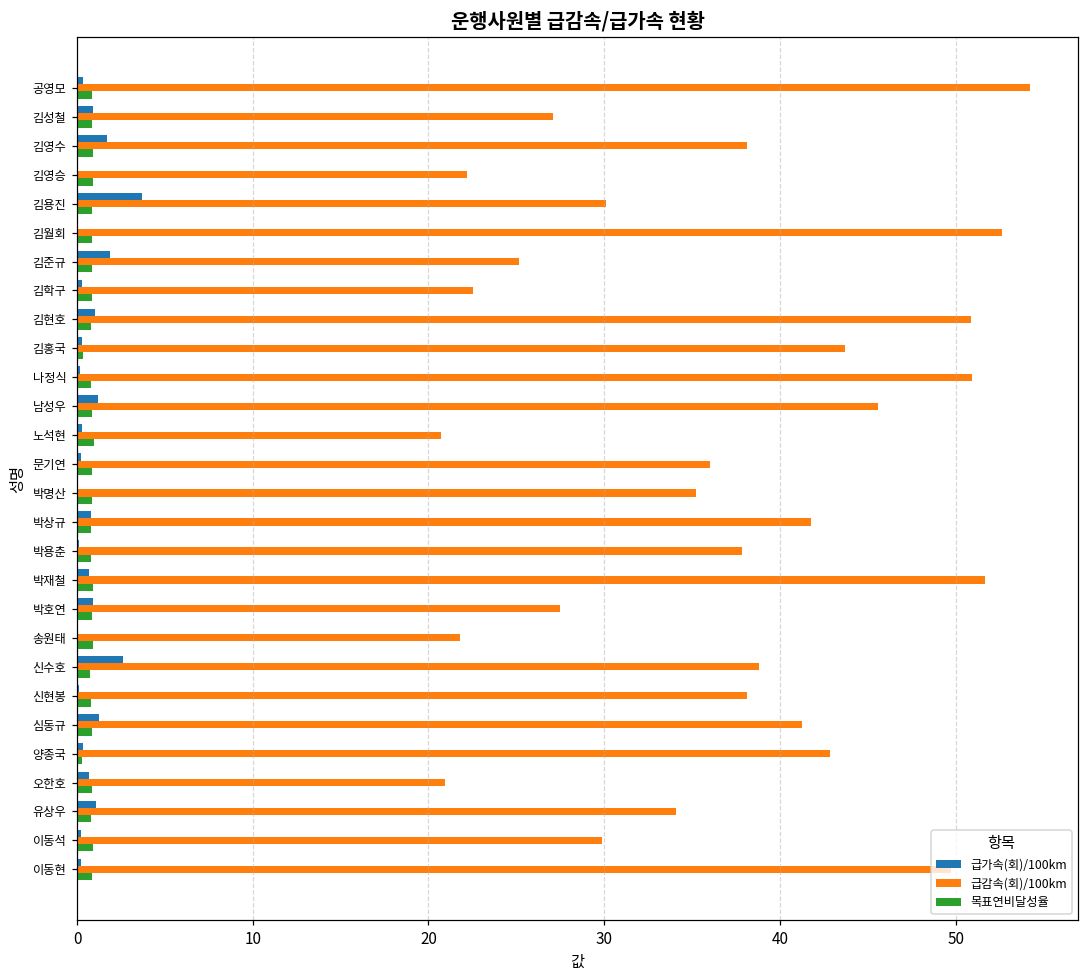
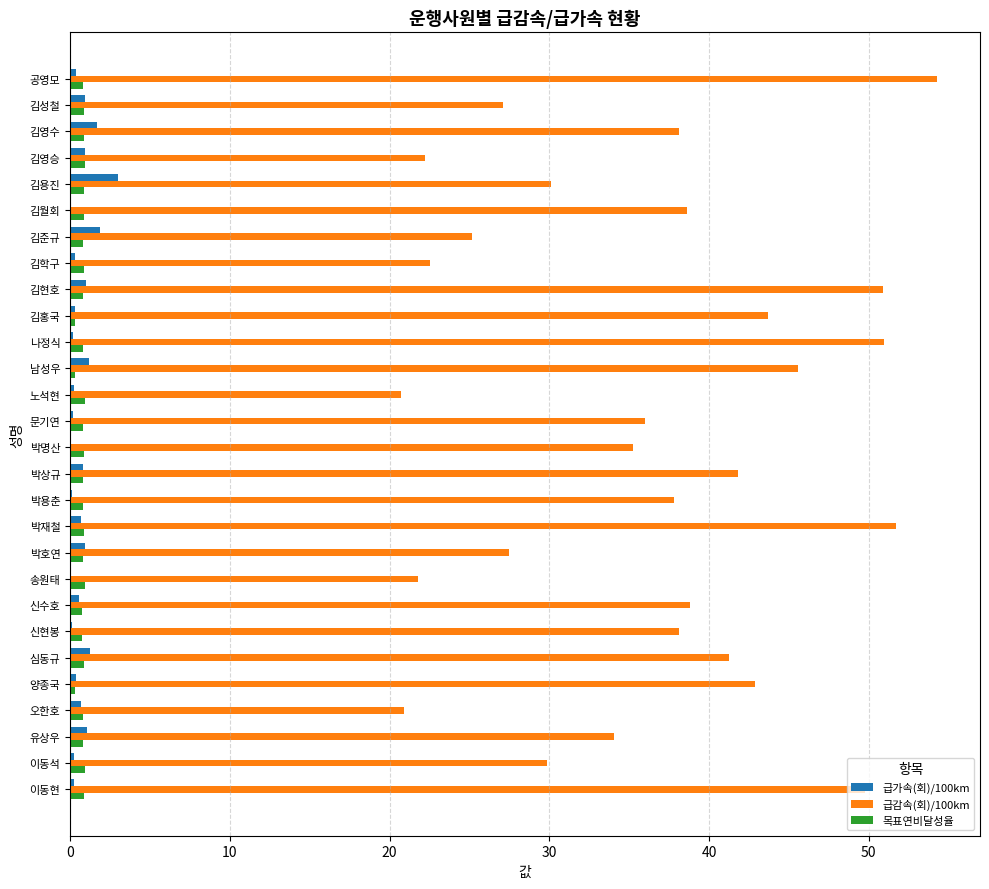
  {
    "급가속(회)/100km": {
      "공영모": 0.4,
      "김성철": 0.9,
      "김영수": 1.7,
-     "김영승": 0.1,
-     "김용진": 3.7,
+     "김영승": 1.0,
+     "김용진": 3.0,
      "김준규": 1.9,
      "김학구": 0.3,
      "김현호": 1.0,
      "김홍국": 0.3,
      "나정식": 0.2,
      "남성우": 1.2,
      "노석현": 0.3,
      "문기연": 0.2,
      "박상규": 0.8,
      "박재철": 0.7,
      "박호연": 0.9,
      "송원태": 0.0,
-     "신수호": 2.6,
+     "신수호": 0.6,
      "심동규": 1.2,
      "양종국": 0.4,
      "오한호": 0.7,
      "유상우": 1.1,
      "이동석": 0.2,
      "이동현": 0.2
    },
    "급감속(회)/100km": {
      "공영모": 54.2,
      "김성철": 27.1,
      "김영수": 38.1,
      "김영승": 22.2,
      "김용진": 30.1,
-     "김월회": 52.7,
+     "김월회": 38.6,
      "김준규": 25.2,
      "김학구": 22.5,
      "김현호": 50.9,
      "김홍국": 43.7,
      "나정식": 50.9,
      "남성우": 45.6,
      "노석현": 20.7,
      "문기연": 36.0,
      "박명산": 35.2,
      "박상규": 41.8,
      "박용춘": 37.8,
      "박재철": 51.7,
      "박호연": 27.5,
      "송원태": 21.8,
      "신수호": 38.8,
      "신현봉": 38.1,
      "심동규": 41.3,
      "양종국": 42.9,
      "오한호": 20.9,
      "유상우": 34.1,
      "이동석": 29.9
    },
    "목표연비달성율": {
      "공영모": 0.8,
      "김성철": 0.9,
      "김영수": 0.9,
      "김영승": 0.9,
      "김용진": 0.9,
      "김월회": 0.8,
      "김준규": 0.8,
      "김학구": 0.9,
      "김현호": 0.8,
      "김홍국": 0.3,
      "나정식": 0.8,
-     "남성우": 0.9,
+     "남성우": 0.3,
      "노석현": 0.9,
      "문기연": 0.8,
      "박명산": 0.9,
      "박상규": 0.8,
      "박용춘": 0.8,
      "박재철": 0.9,
      "박호연": 0.8,
      "송원태": 0.9,
      "신수호": 0.8,
      "신현봉": 0.8,
      "심동규": 0.9,
      "양종국": 0.3,
      "오한호": 0.8,
      "유상우": 0.8,
      "이동석": 0.9,
      "이동현": 0.8
    }
  }
